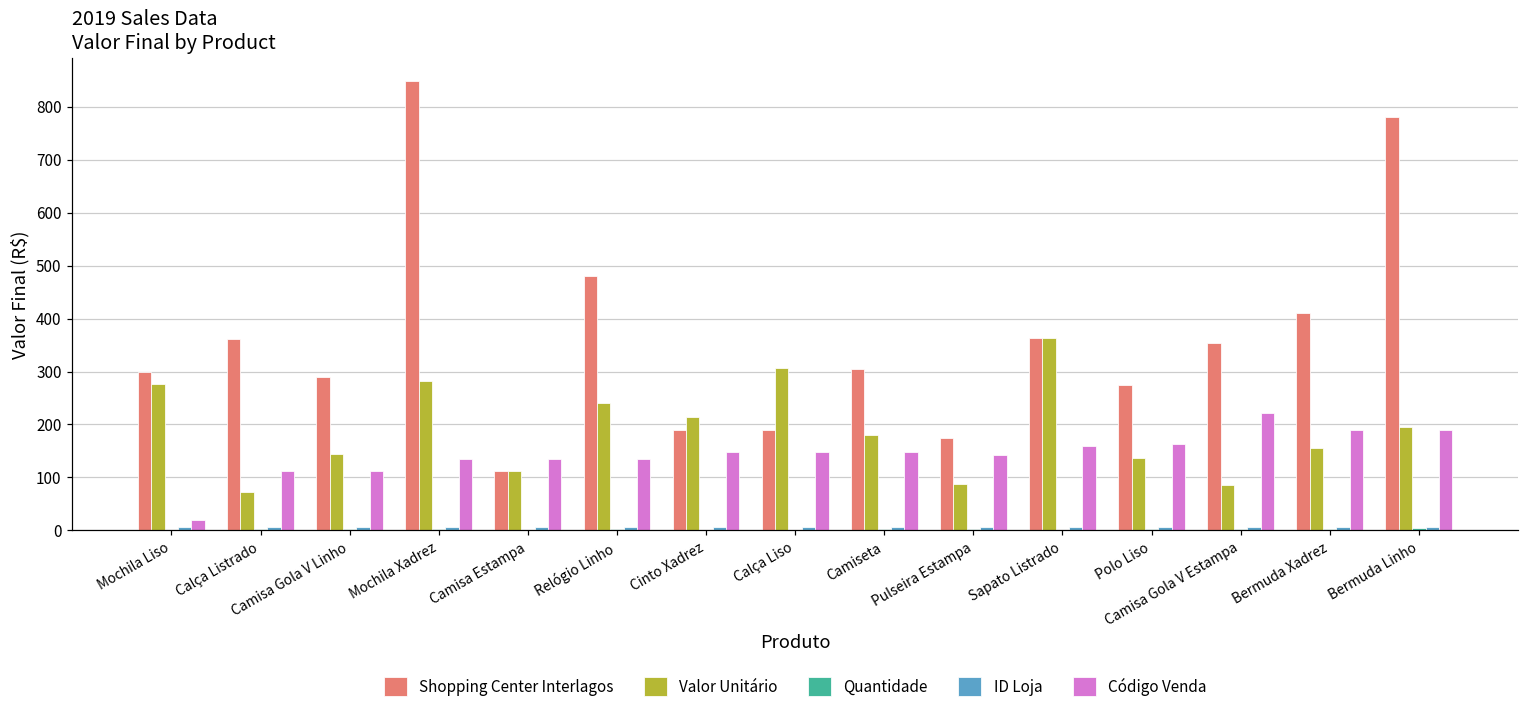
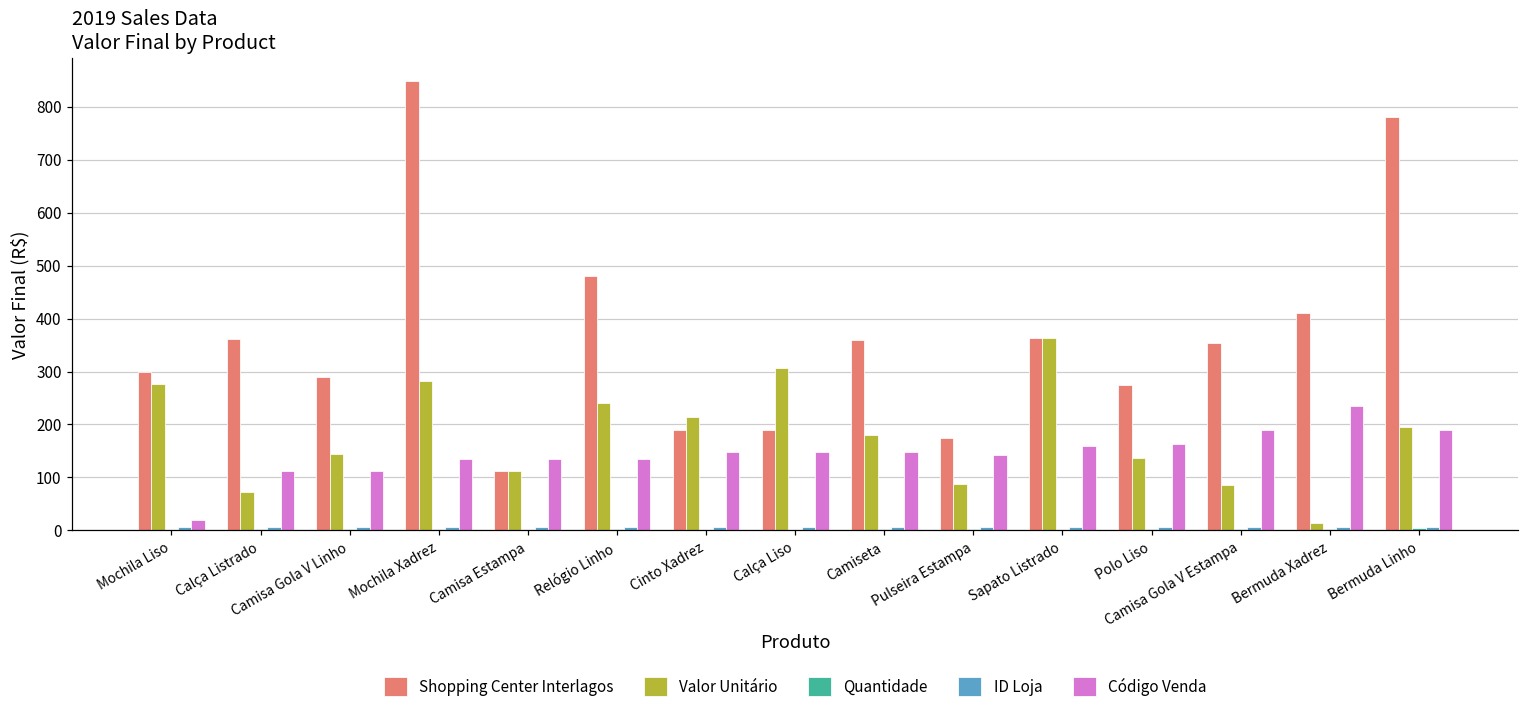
  {
    "Shopping Center Interlagos": {
      "Mochila Liso": 300,
      "Calça Listrado": 360,
      "Camisa Gola V Linho": 290,
      "Mochila Xadrez": 850,
      "Camisa Estampa": 110,
      "Relógio Linho": 480,
      "Cinto Xadrez": 190,
      "Calça Liso": 190,
-     "Camiseta": 300,
+     "Camiseta": 360,
      "Pulseira Estampa": 170,
      "Sapato Listrado": 360,
      "Polo Liso": 270,
      "Camisa Gola V Estampa": 350,
      "Bermuda Xadrez": 410,
      "Bermuda Linho": 780
    },
    "Valor Unitário": {
      "Mochila Liso": 280,
      "Calça Listrado": 70,
      "Camisa Gola V Linho": 150,
      "Mochila Xadrez": 280,
      "Camisa Estampa": 110,
      "Relógio Linho": 240,
      "Cinto Xadrez": 220,
      "Calça Liso": 310,
      "Camiseta": 180,
      "Pulseira Estampa": 90,
      "Sapato Listrado": 360,
      "Polo Liso": 140,
      "Camisa Gola V Estampa": 90,
-     "Bermuda Xadrez": 160,
+     "Bermuda Xadrez": 10,
      "Bermuda Linho": 200
    },
    "Código Venda": {
      "Mochila Liso": 20,
      "Calça Listrado": 110,
      "Camisa Gola V Linho": 110,
      "Mochila Xadrez": 140,
      "Camisa Estampa": 140,
      "Relógio Linho": 140,
      "Cinto Xadrez": 150,
      "Calça Liso": 150,
      "Camiseta": 150,
      "Pulseira Estampa": 140,
      "Sapato Listrado": 160,
      "Polo Liso": 160,
-     "Camisa Gola V Estampa": 220,
-     "Bermuda Xadrez": 190,
+     "Camisa Gola V Estampa": 190,
+     "Bermuda Xadrez": 230,
      "Bermuda Linho": 190
    }
  }
